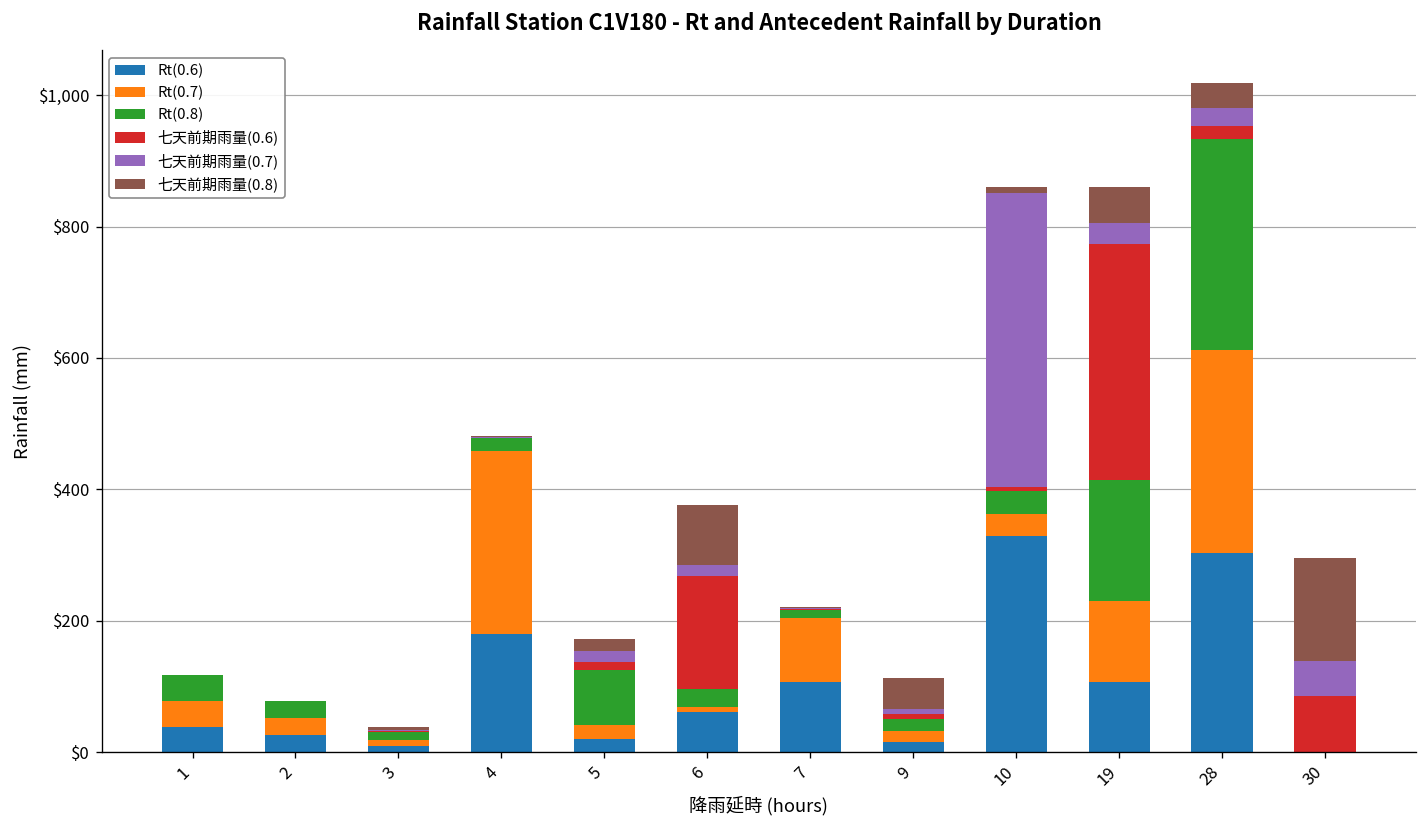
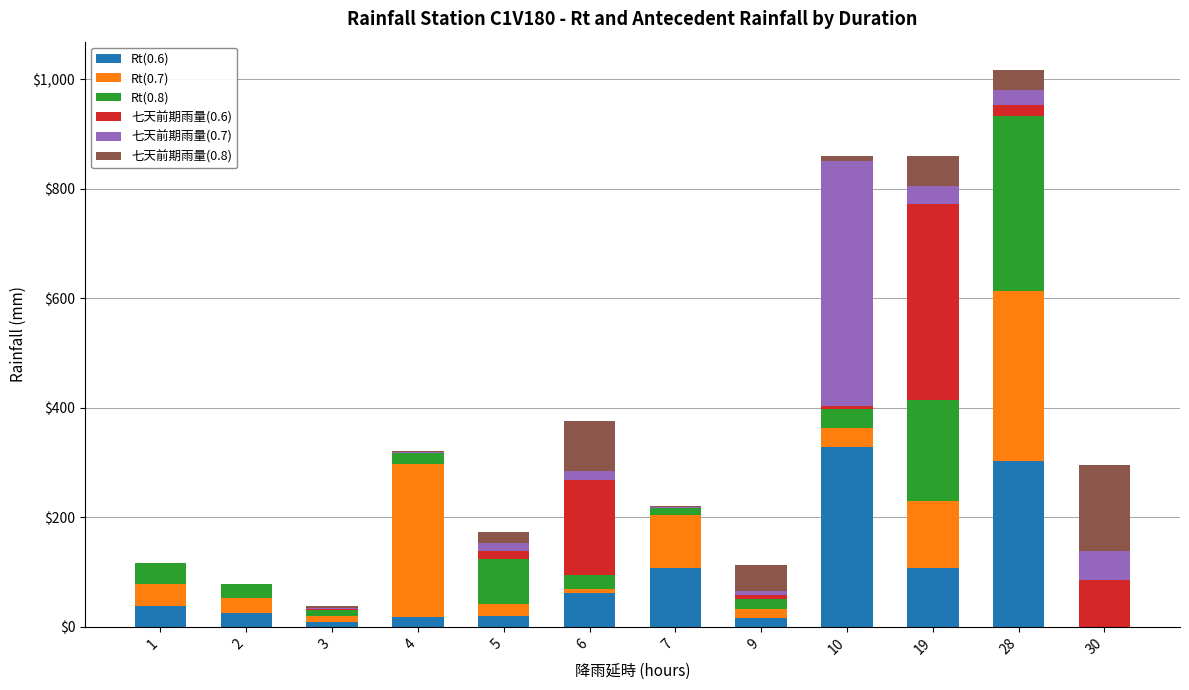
  {
    "Rt(0.6)": {
      "1": "$40",
      "2": "$30",
      "3": "$10",
-     "4": "$180",
+     "4": "$20",
      "5": "$20",
      "6": "$60",
      "7": "$110",
      "9": "$20",
      "10": "$330",
      "19": "$110",
      "28": "$300",
      "30": "$0"
    },
    "Rt(0.7)": {
      "1": "$40",
      "2": "$30",
      "3": "$10",
      "4": "$280",
      "5": "$20",
      "6": "$10",
      "7": "$100",
      "9": "$20",
      "10": "$30",
      "19": "$120",
      "28": "$310",
      "30": "$0"
    },
    "Rt(0.8)": {
      "1": "$40",
      "2": "$30",
      "3": "$10",
      "4": "$20",
      "5": "$80",
      "6": "$30",
      "7": "$10",
      "9": "$20",
      "10": "$40",
      "19": "$180",
      "28": "$320",
      "30": "$0"
    },
    "七天前期雨量(0.6)": {
      "1": "$0",
      "2": "$0",
      "5": "$10",
      "6": "$170",
      "9": "$10",
      "10": "$10",
      "19": "$360",
      "28": "$20",
      "30": "$90"
    },
    "七天前期雨量(0.7)": {
      "1": "$0",
      "2": "$0",
      "5": "$20",
      "6": "$20",
      "9": "$10",
      "10": "$450",
      "19": "$30",
      "28": "$30",
      "30": "$50"
    },
    "七天前期雨量(0.8)": {
      "1": "$0",
      "2": "$0",
      "5": "$20",
      "6": "$90",
      "9": "$50",
      "10": "$10",
      "19": "$50",
      "28": "$40",
      "30": "$160"
    }
  }
